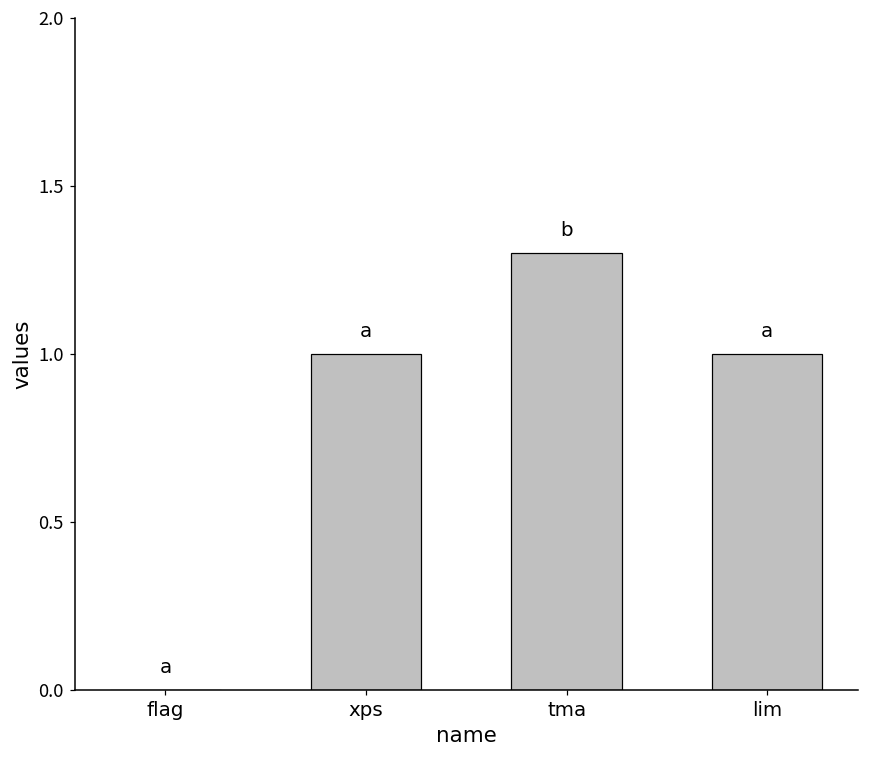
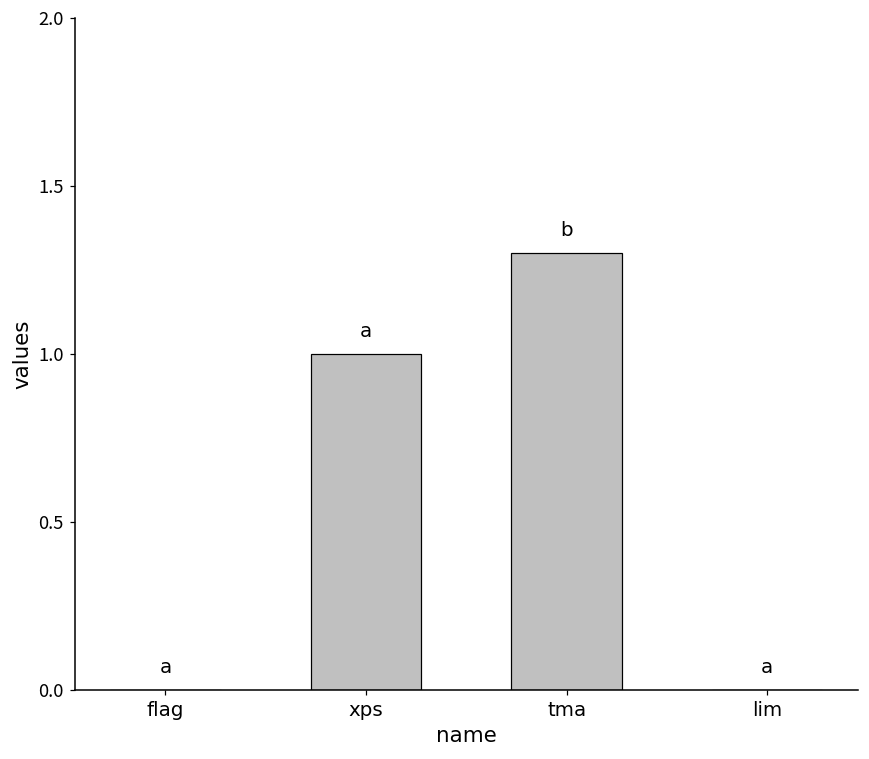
  {
    "flag": 0,
    "xps": 1,
    "tma": 1.30,
-   "lim": 1
+   "lim": 0
  }
